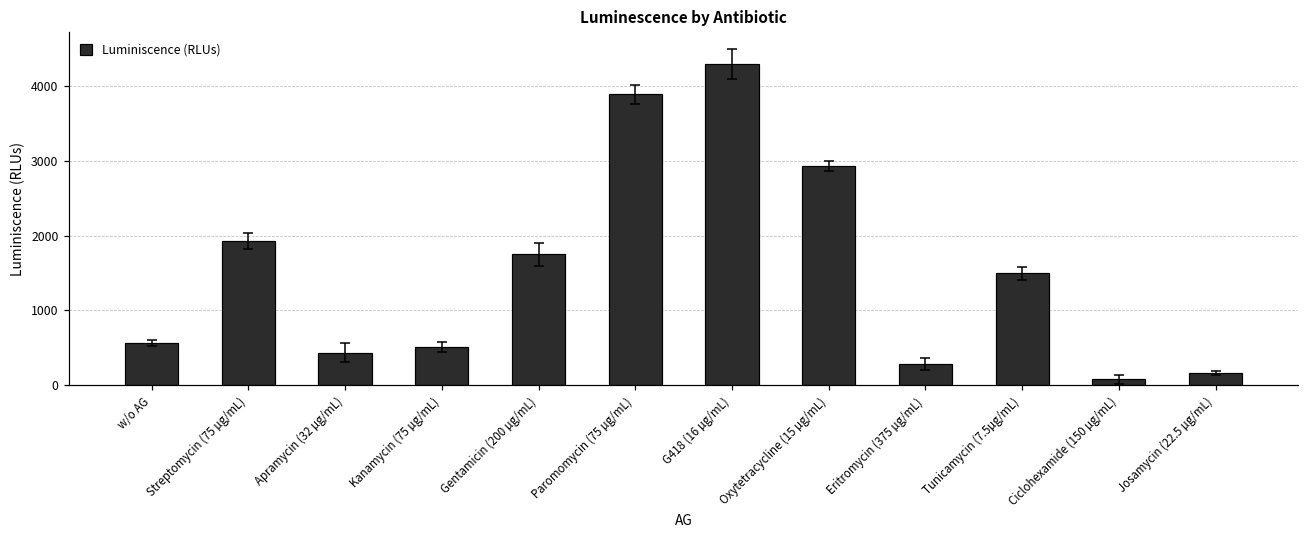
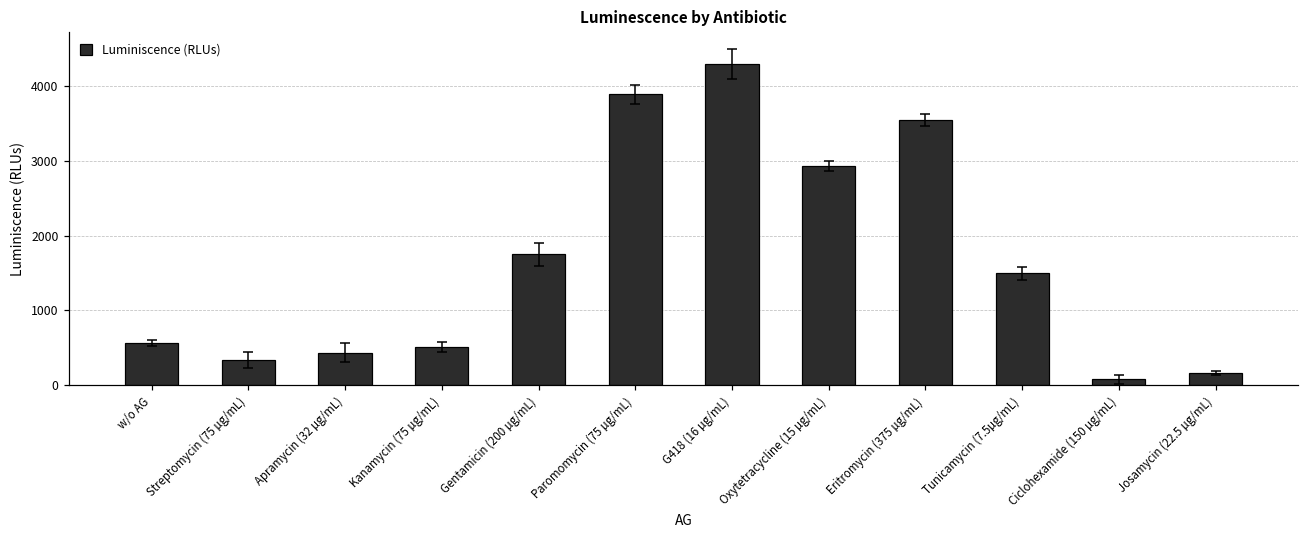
  {
    "Luminiscence (RLUs)": {
      "w/o AG": 600,
-     "Streptomycin (75 µg/mL)": 1900,
+     "Streptomycin (75 µg/mL)": 300,
      "Apramycin (32 µg/mL)": 400,
      "Kanamycin (75 µg/mL)": 500,
      "Gentamicin (200 µg/mL)": 1800,
      "Paromomycin (75 µg/mL)": 3900,
      "G418 (16 µg/mL)": 4300,
      "Oxytetracycline (15 µg/mL)": 2900,
-     "Eritromycin (375 µg/mL)": 300,
+     "Eritromycin (375 µg/mL)": 3500,
      "Tunicamycin (7.5µg/mL)": 1500,
      "Ciclohexamide (150 µg/mL)": 100,
      "Josamycin (22.5 µg/mL)": 200
    }
  }
